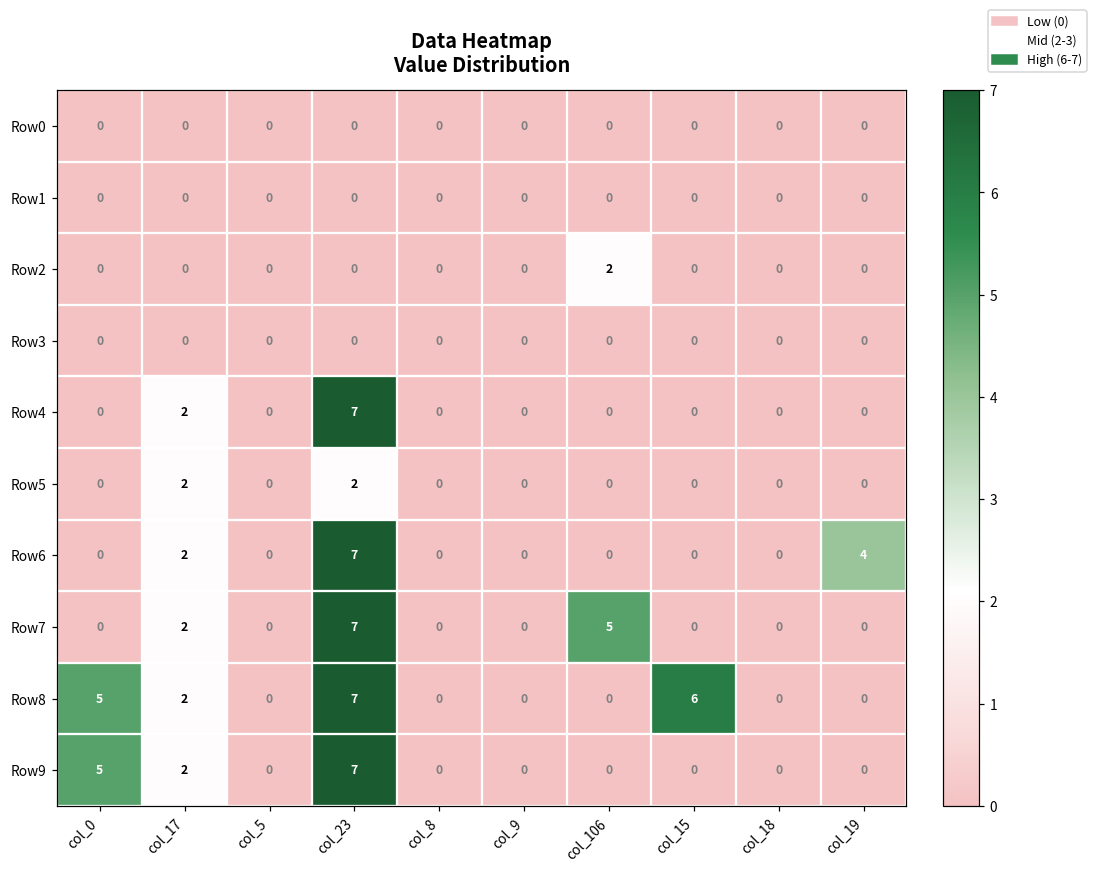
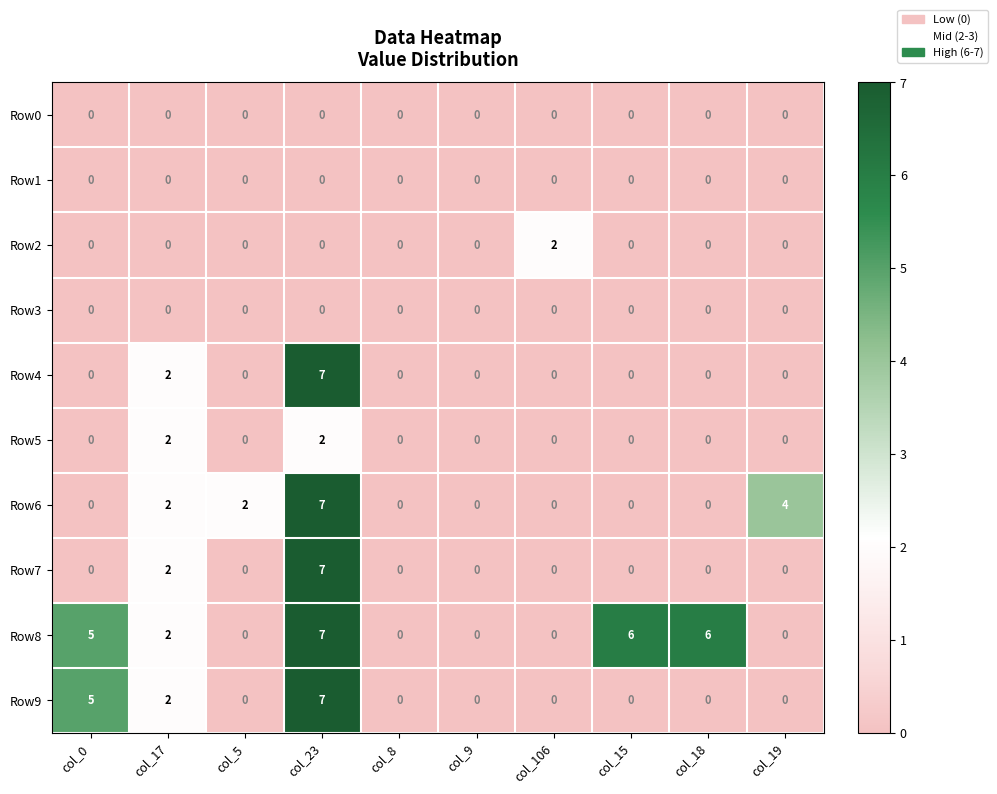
  {
    "Row0": {
      "col_0": 0,
      "col_17": 0,
      "col_5": 0,
      "col_23": 0,
      "col_8": 0,
      "col_9": 0,
      "col_106": 0,
      "col_15": 0,
      "col_18": 0,
      "col_19": 0
    },
    "Row1": {
      "col_0": 0,
      "col_17": 0,
      "col_5": 0,
      "col_23": 0,
      "col_8": 0,
      "col_9": 0,
      "col_106": 0,
      "col_15": 0,
      "col_18": 0,
      "col_19": 0
    },
    "Row2": {
      "col_0": 0,
      "col_17": 0,
      "col_5": 0,
      "col_23": 0,
      "col_8": 0,
      "col_9": 0,
      "col_106": 2,
      "col_15": 0,
      "col_18": 0,
      "col_19": 0
    },
    "Row3": {
      "col_0": 0,
      "col_17": 0,
      "col_5": 0,
      "col_23": 0,
      "col_8": 0,
      "col_9": 0,
      "col_106": 0,
      "col_15": 0,
      "col_18": 0,
      "col_19": 0
    },
    "Row4": {
      "col_0": 0,
      "col_17": 2,
      "col_5": 0,
      "col_23": 7,
      "col_8": 0,
      "col_9": 0,
      "col_106": 0,
      "col_15": 0,
      "col_18": 0,
      "col_19": 0
    },
    "Row5": {
      "col_0": 0,
      "col_17": 2,
      "col_5": 0,
      "col_23": 2,
      "col_8": 0,
      "col_9": 0,
      "col_106": 0,
      "col_15": 0,
      "col_18": 0,
      "col_19": 0
    },
    "Row6": {
      "col_0": 0,
      "col_17": 2,
-     "col_5": 0,
+     "col_5": 2,
      "col_23": 7,
      "col_8": 0,
      "col_9": 0,
      "col_106": 0,
      "col_15": 0,
      "col_18": 0,
      "col_19": 4
    },
    "Row7": {
      "col_0": 0,
      "col_17": 2,
      "col_5": 0,
      "col_23": 7,
      "col_8": 0,
      "col_9": 0,
-     "col_106": 5,
+     "col_106": 0,
      "col_15": 0,
      "col_18": 0,
      "col_19": 0
    },
    "Row8": {
      "col_0": 5,
      "col_17": 2,
      "col_5": 0,
      "col_23": 7,
      "col_8": 0,
      "col_9": 0,
      "col_106": 0,
      "col_15": 6,
-     "col_18": 0,
+     "col_18": 6,
      "col_19": 0
    },
    "Row9": {
      "col_0": 5,
      "col_17": 2,
      "col_5": 0,
      "col_23": 7,
      "col_8": 0,
      "col_9": 0,
      "col_106": 0,
      "col_15": 0,
      "col_18": 0,
      "col_19": 0
    }
  }
